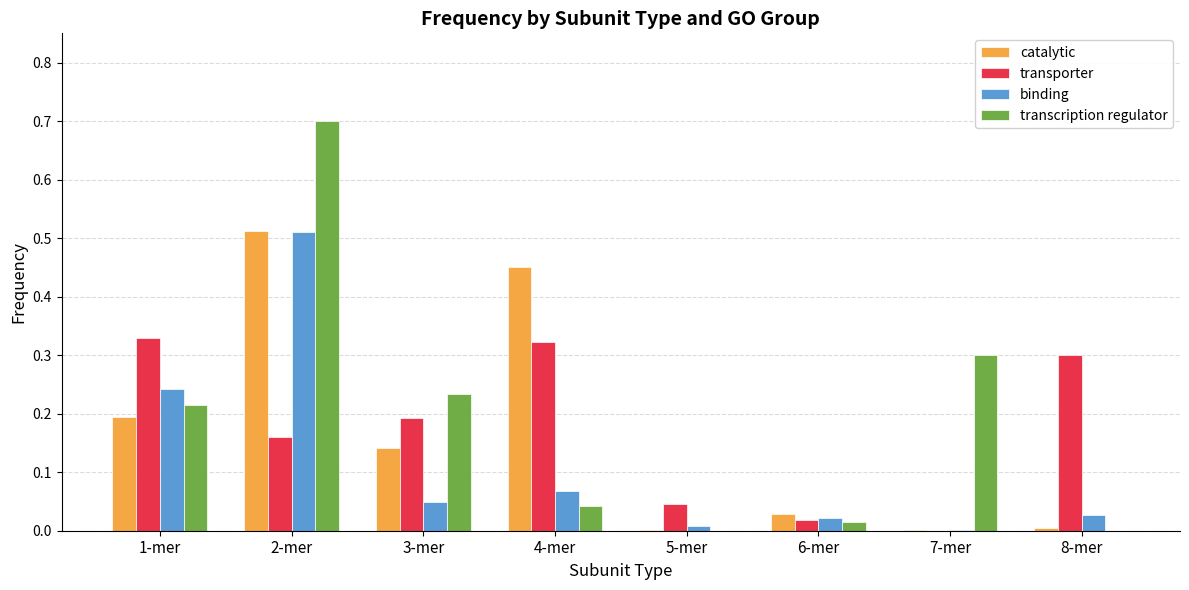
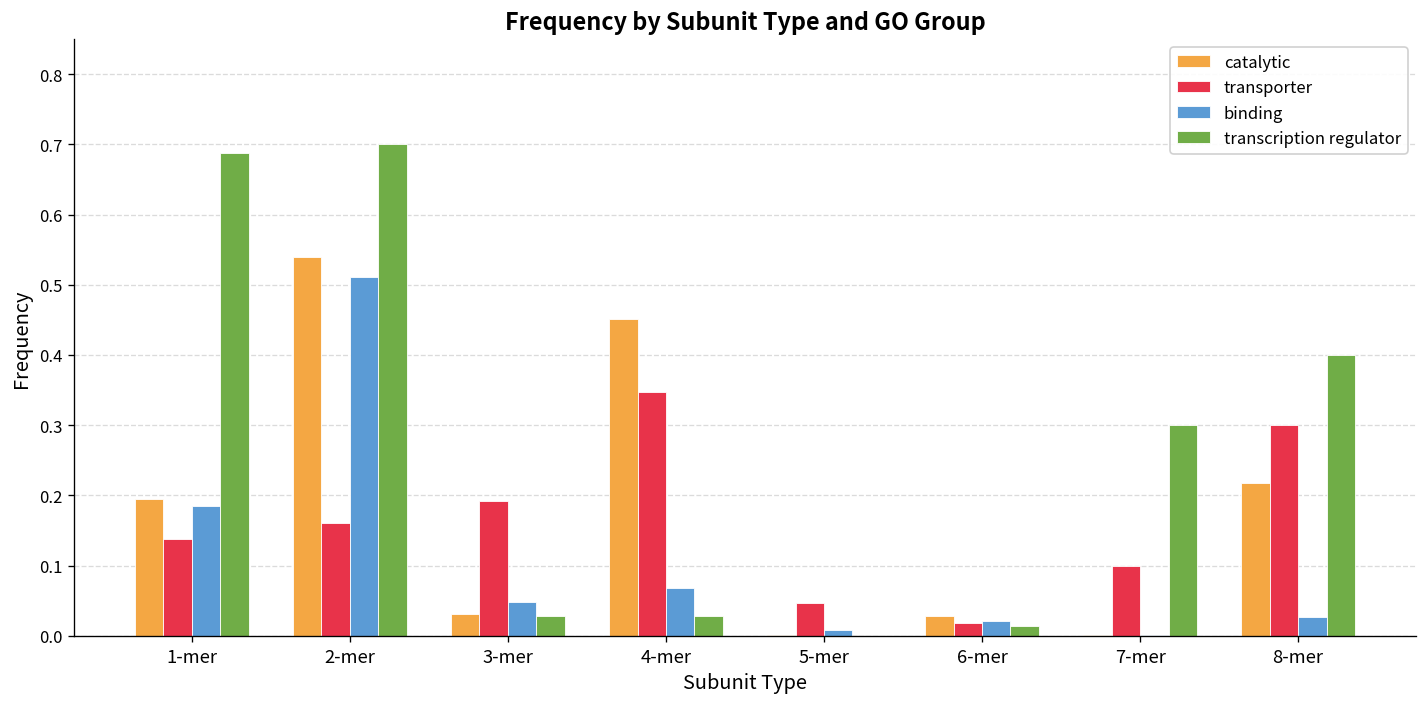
  {
    "catalytic": {
      "1-mer": 0.19,
-     "2-mer": 0.51,
-     "3-mer": 0.14,
+     "2-mer": 0.54,
+     "3-mer": 0.03,
      "4-mer": 0.45,
      "6-mer": 0.03,
-     "8-mer": 0.00
+     "8-mer": 0.22
    },
    "transporter": {
-     "1-mer": 0.33,
+     "1-mer": 0.14,
      "2-mer": 0.16,
      "3-mer": 0.19,
-     "4-mer": 0.32,
+     "4-mer": 0.35,
      "5-mer": 0.05,
      "6-mer": 0.02,
-     "7-mer": 0.0,
+     "7-mer": 0.1,
      "8-mer": 0.30
    },
    "binding": {
-     "1-mer": 0.24,
+     "1-mer": 0.18,
      "2-mer": 0.51,
      "3-mer": 0.05,
      "4-mer": 0.07,
      "5-mer": 0.01,
      "6-mer": 0.02,
      "8-mer": 0.03
    },
    "transcription regulator": {
-     "1-mer": 0.21,
+     "1-mer": 0.69,
      "2-mer": 0.70,
-     "3-mer": 0.23,
-     "4-mer": 0.04,
+     "3-mer": 0.03,
+     "4-mer": 0.03,
      "5-mer": 0.00,
      "6-mer": 0.01,
      "7-mer": 0.30,
-     "8-mer": 0.0
+     "8-mer": 0.4
    }
  }
